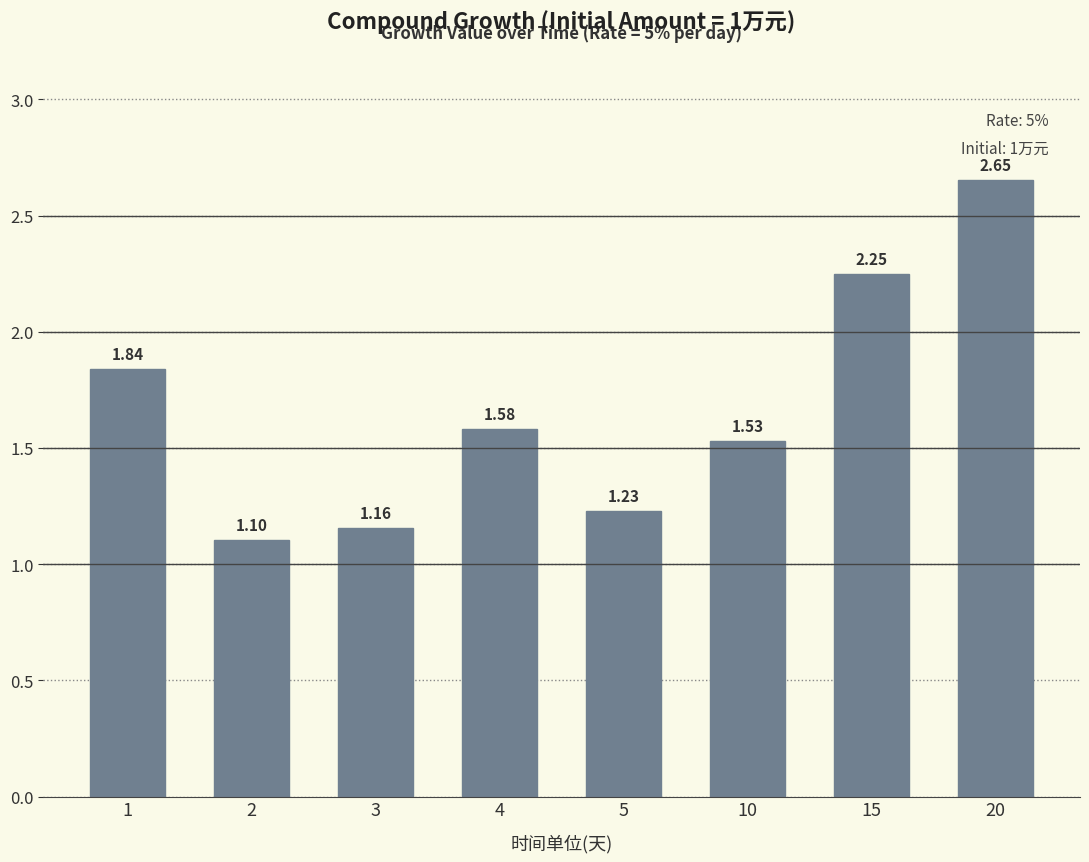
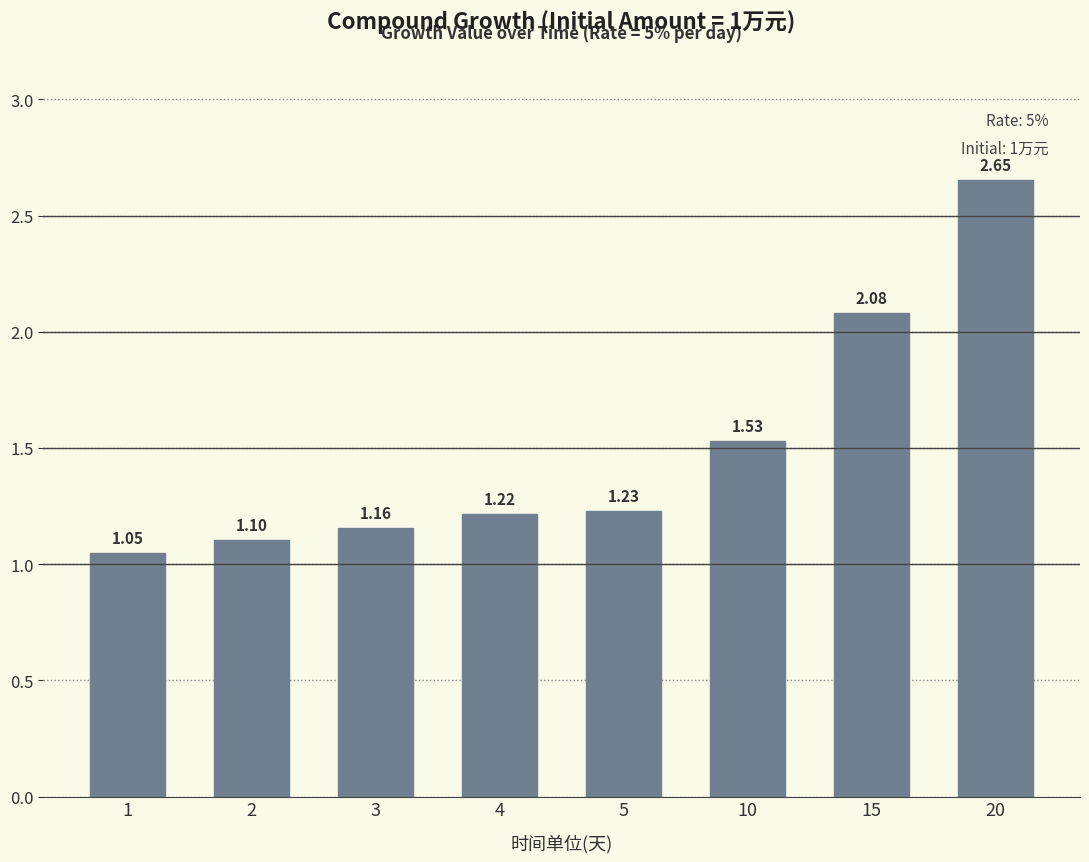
  {
-   "1": 1.84,
+   "1": 1.05,
    "2": 1.10,
    "3": 1.16,
-   "4": 1.58,
+   "4": 1.22,
    "5": 1.23,
    "10": 1.53,
-   "15": 2.25,
+   "15": 2.08,
    "20": 2.65
  }
